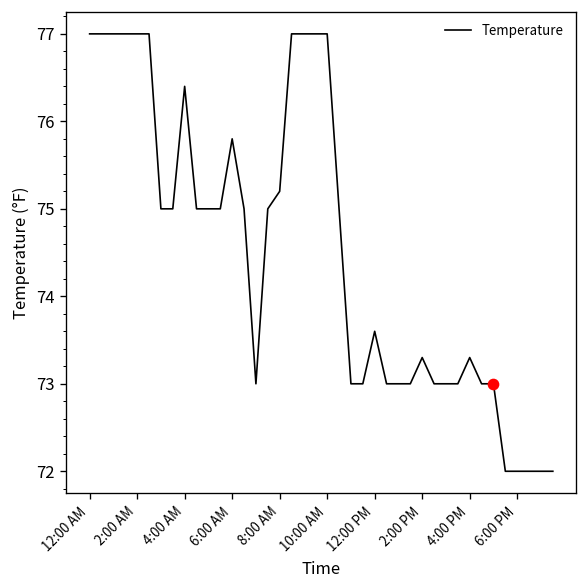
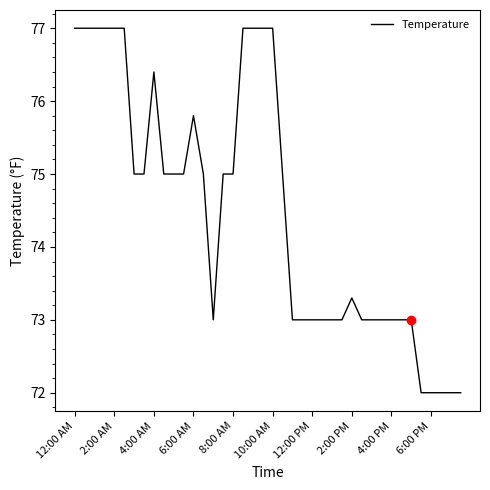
  {
    "Temperature": {
      "12:00 AM": 77.0,
      "2:00 AM": 77.0,
      "4:00 AM": 76.4,
      "6:00 AM": 75.8,
-     "8:00 AM": 75.2,
+     "8:00 AM": 75.0,
      "10:00 AM": 77.0,
-     "12:00 PM": 73.6,
+     "12:00 PM": 73.0,
      "2:00 PM": 73.3,
-     "4:00 PM": 73.3,
+     "4:00 PM": 73.0,
      "6:00 PM": 72.0
    }
  }
